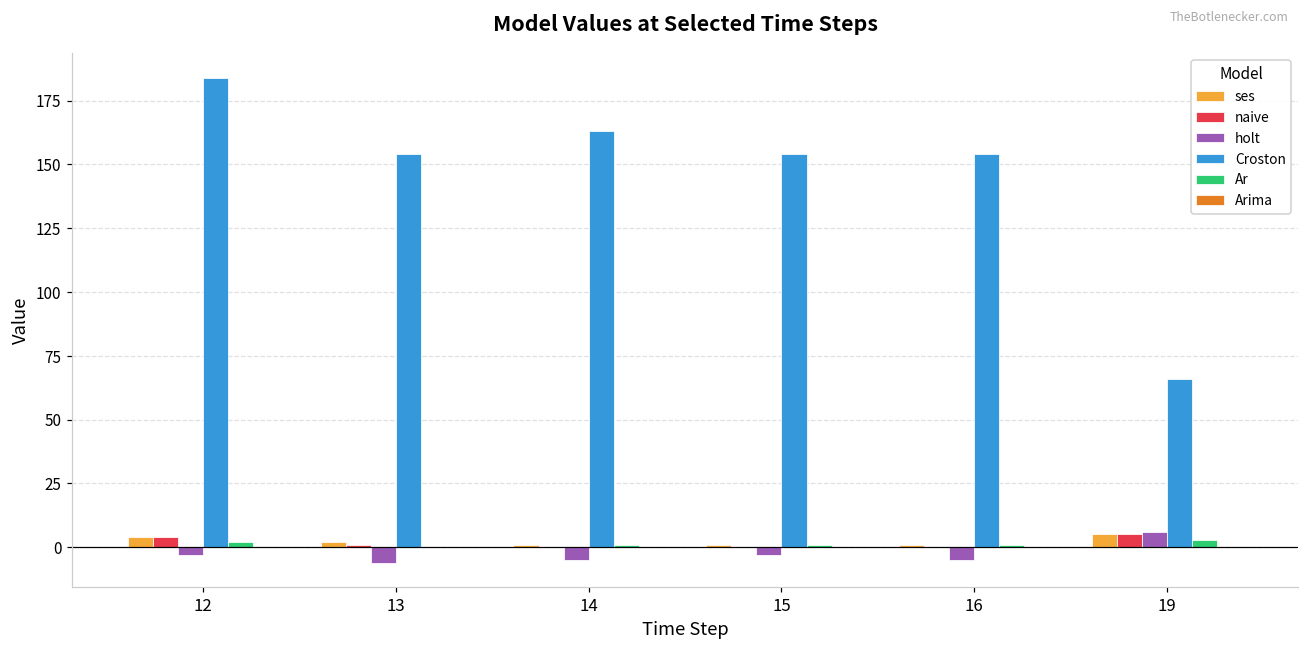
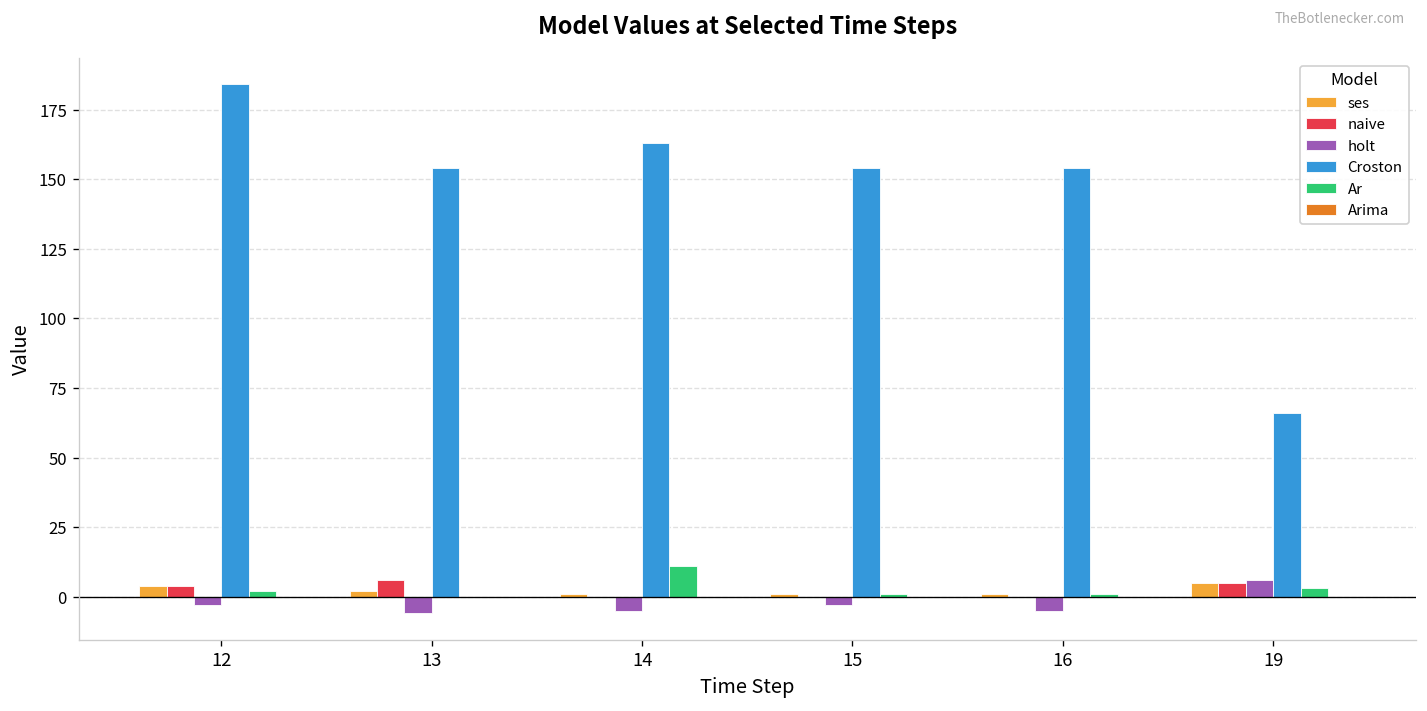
  {
    "naive": {
      "12": 4,
-     "13": 1,
+     "13": 6,
      "14": 0,
      "15": 0,
      "16": 0,
      "19": 5
    },
    "holt": {
      "12": -3,
      "13": -6,
      "14": -5,
      "15": -3,
      "16": -5,
      "19": 6
    },
    "Croston": {
      "12": 184,
      "13": 154,
      "14": 163,
      "15": 154,
      "16": 154,
      "19": 66
    },
    "Ar": {
      "12": 2,
      "13": 0,
-     "14": 1,
+     "14": 11,
      "19": 3
    }
  }
